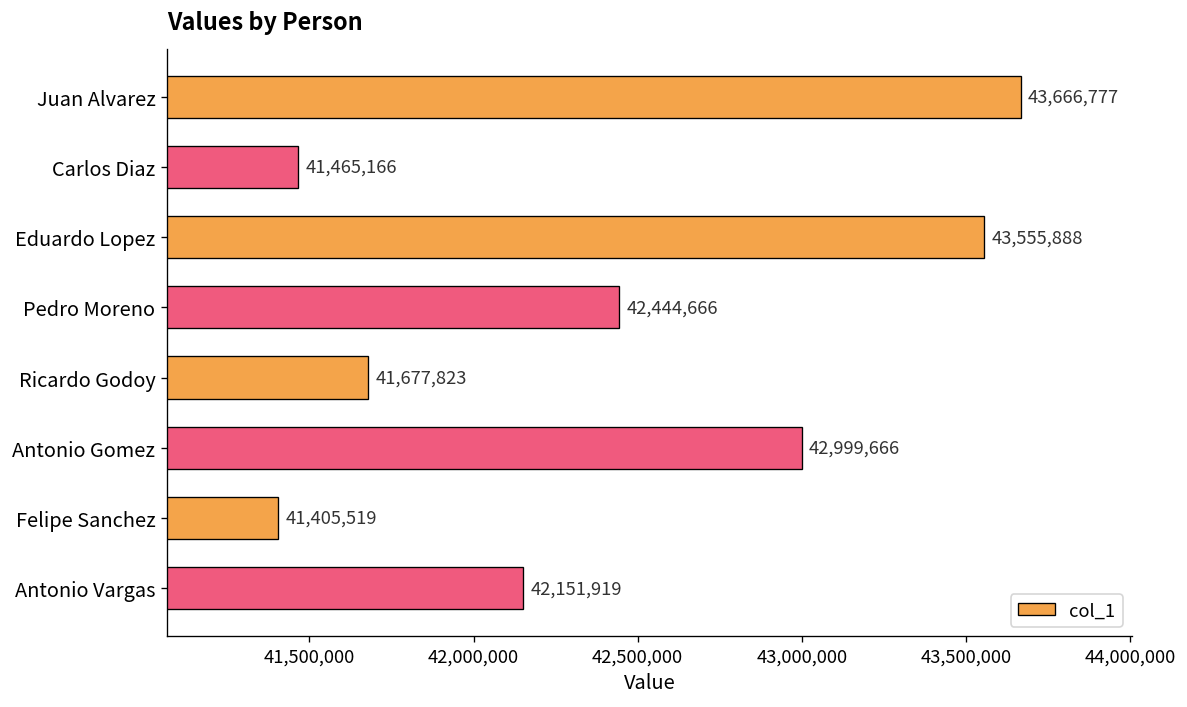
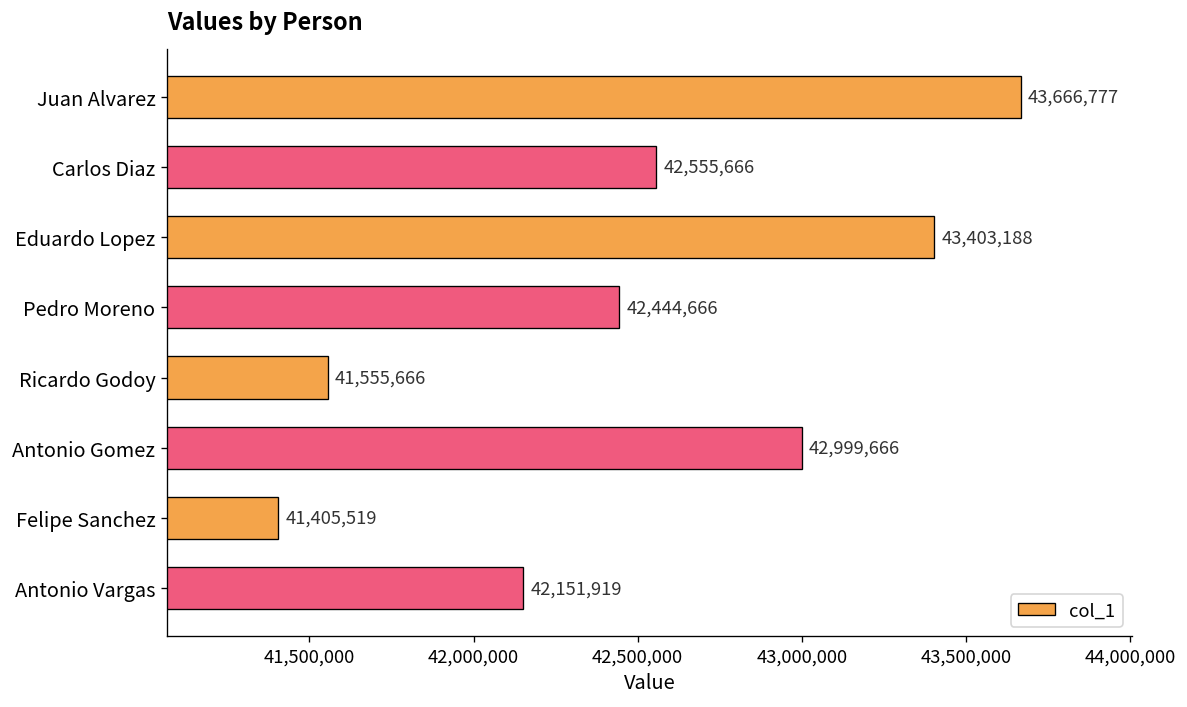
  {
    "Juan Alvarez": "43,666,777",
-   "Carlos Diaz": "41,465,166",
-   "Eduardo Lopez": "43,555,888",
+   "Carlos Diaz": "42,555,666",
+   "Eduardo Lopez": "43,403,188",
    "Pedro Moreno": "42,444,666",
-   "Ricardo Godoy": "41,677,823",
+   "Ricardo Godoy": "41,555,666",
    "Antonio Gomez": "42,999,666",
    "Felipe Sanchez": "41,405,519",
    "Antonio Vargas": "42,151,919"
  }
